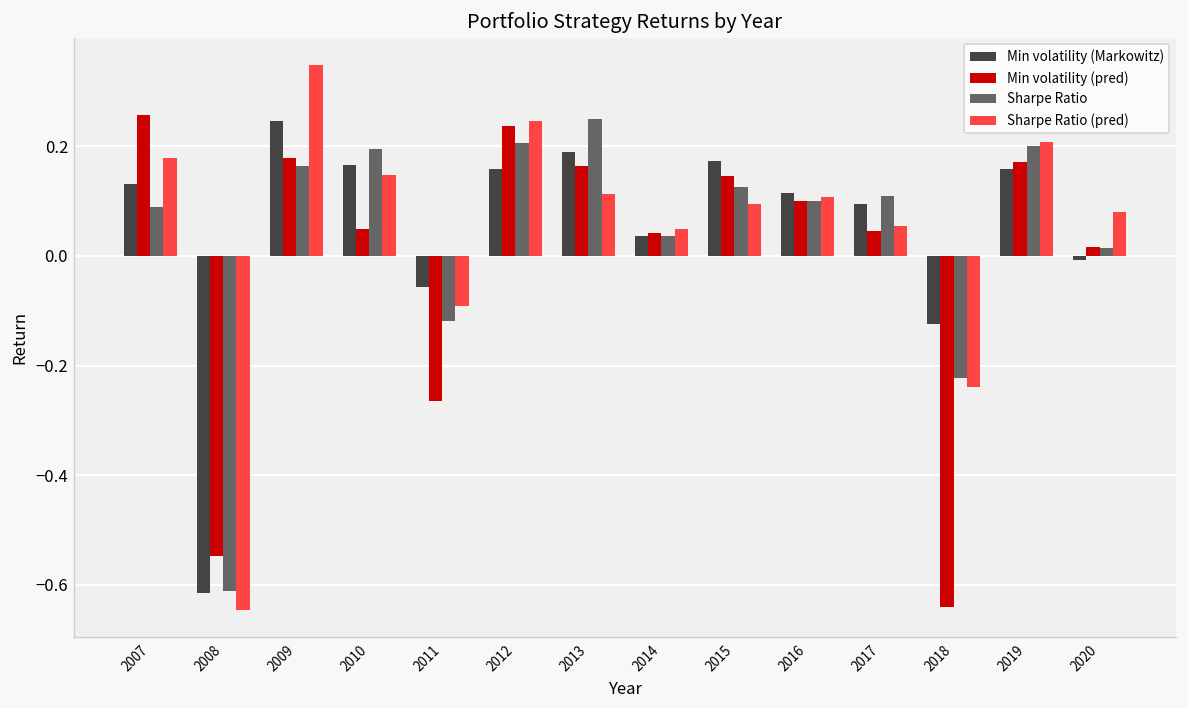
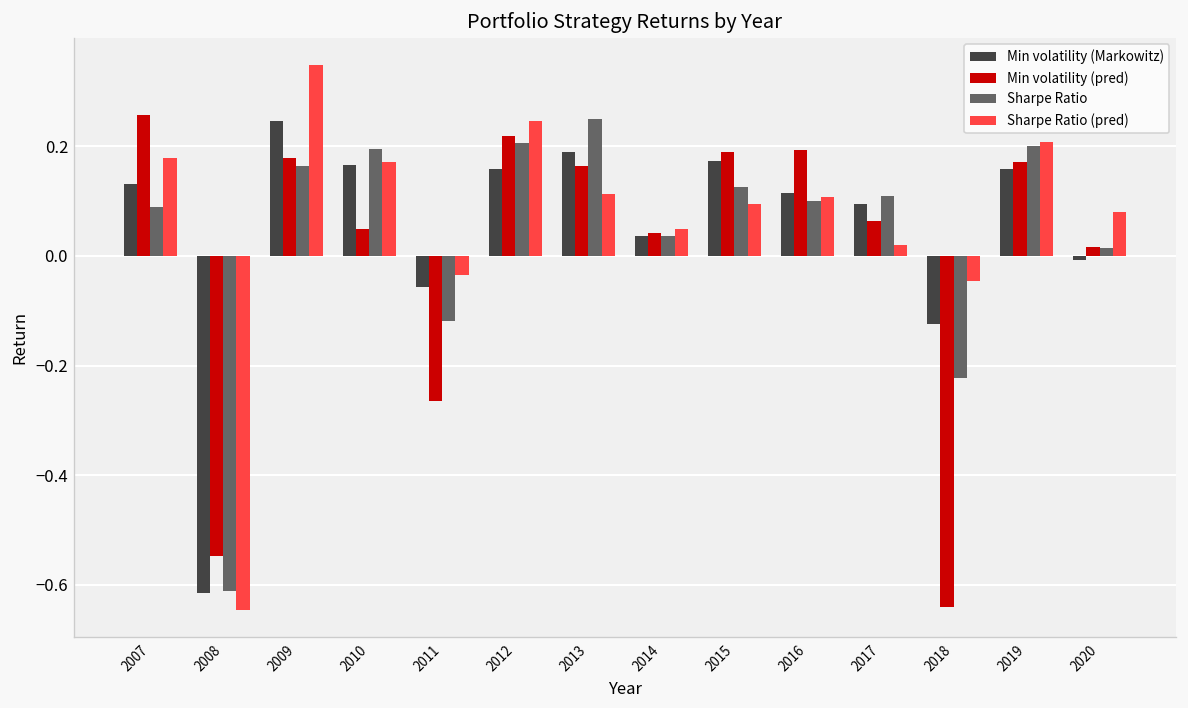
  {
    "Min volatility (pred)": {
      "2007": 0.26,
      "2008": -0.55,
      "2009": 0.18,
      "2010": 0.05,
      "2011": -0.26,
-     "2012": 0.24,
+     "2012": 0.22,
      "2013": 0.16,
      "2014": 0.04,
-     "2015": 0.15,
-     "2016": 0.10,
-     "2017": 0.05,
+     "2015": 0.19,
+     "2016": 0.19,
+     "2017": 0.06,
      "2018": -0.64,
      "2019": 0.17,
      "2020": 0.02
    },
    "Sharpe Ratio (pred)": {
      "2007": 0.18,
      "2008": -0.65,
      "2009": 0.35,
-     "2010": 0.15,
-     "2011": -0.09,
+     "2010": 0.17,
+     "2011": -0.03,
      "2012": 0.25,
      "2013": 0.11,
      "2014": 0.05,
      "2015": 0.10,
      "2016": 0.11,
-     "2017": 0.05,
-     "2018": -0.24,
+     "2017": 0.02,
+     "2018": -0.05,
      "2019": 0.21,
      "2020": 0.08
    }
  }
